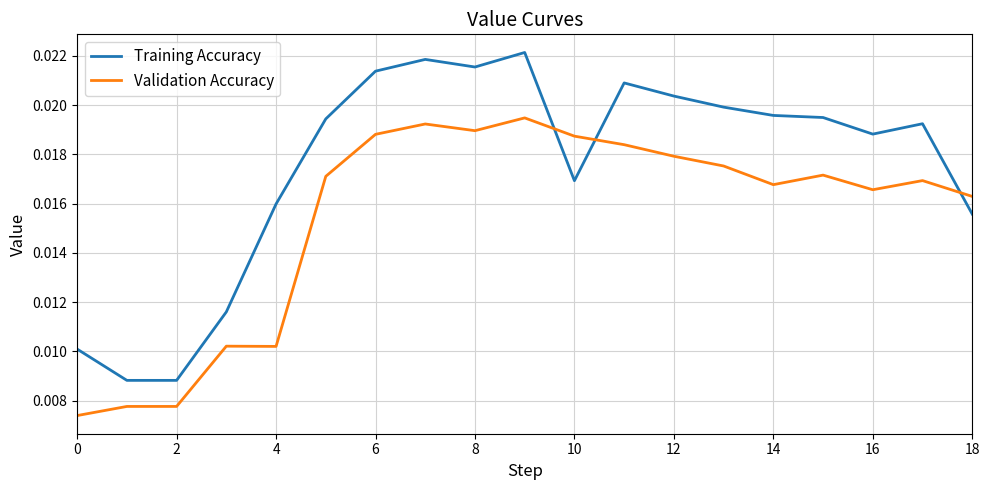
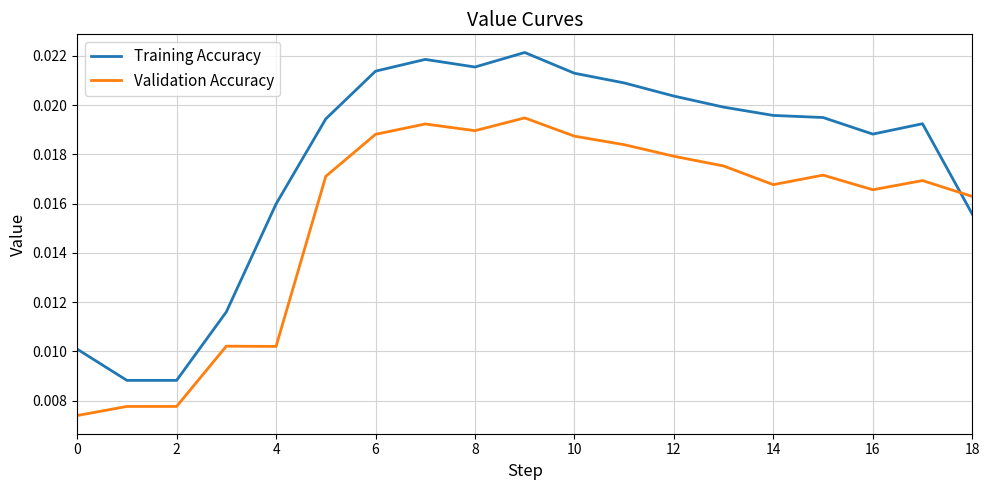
  {
    "Training Accuracy": {
      "0": 0.0101,
      "2": 0.0088,
      "4": 0.0160,
      "6": 0.0214,
      "8": 0.0215,
-     "10": 0.0169,
+     "10": 0.0213,
      "12": 0.0204,
      "14": 0.0196,
      "16": 0.0188,
      "18": 0.0156
    },
    "Validation Accuracy": {
      "0": 0.0074,
      "2": 0.0078,
      "4": 0.0102,
      "6": 0.0188,
      "8": 0.0190,
      "10": 0.0187,
      "12": 0.0179,
      "14": 0.0168,
      "16": 0.0166,
      "18": 0.0163
    }
  }
